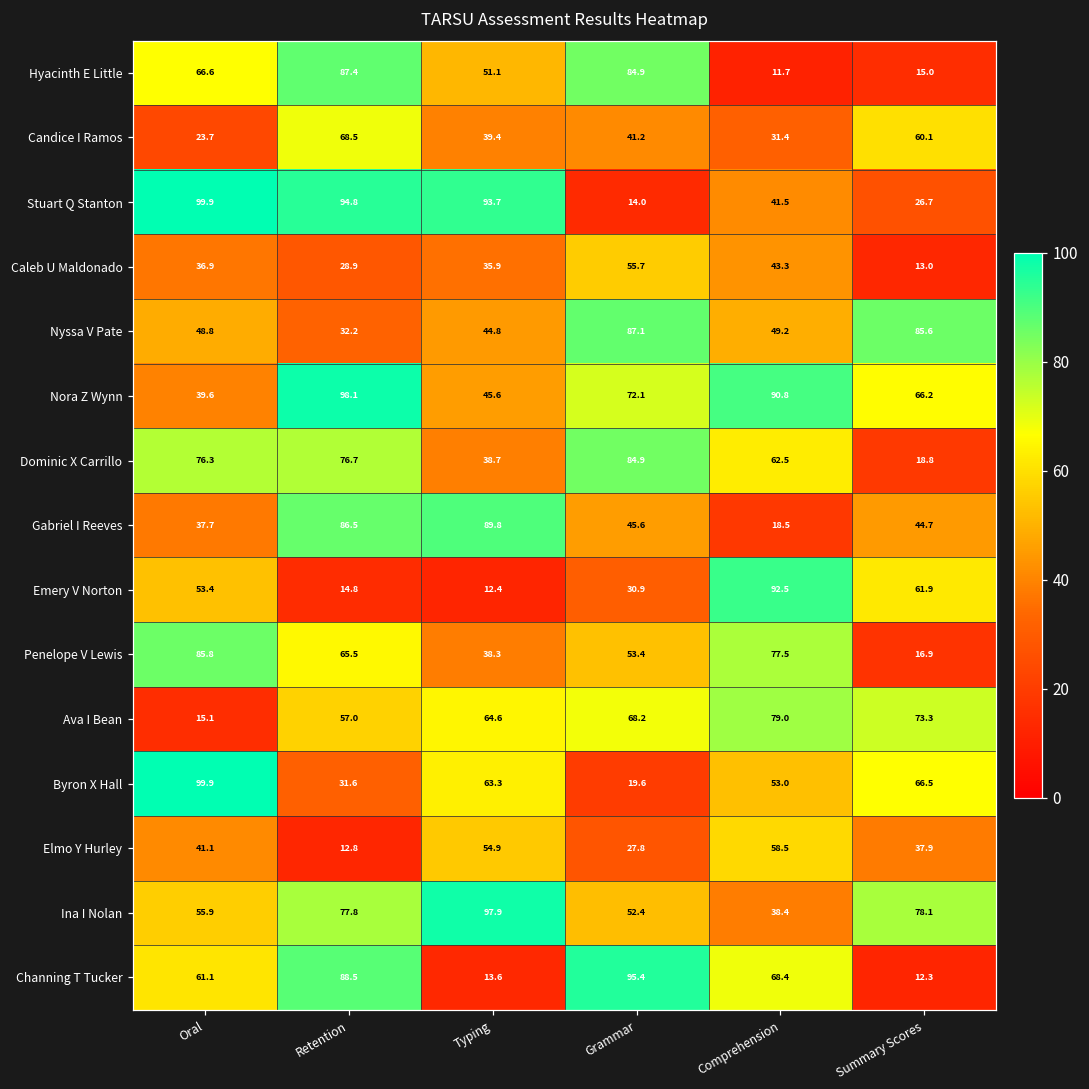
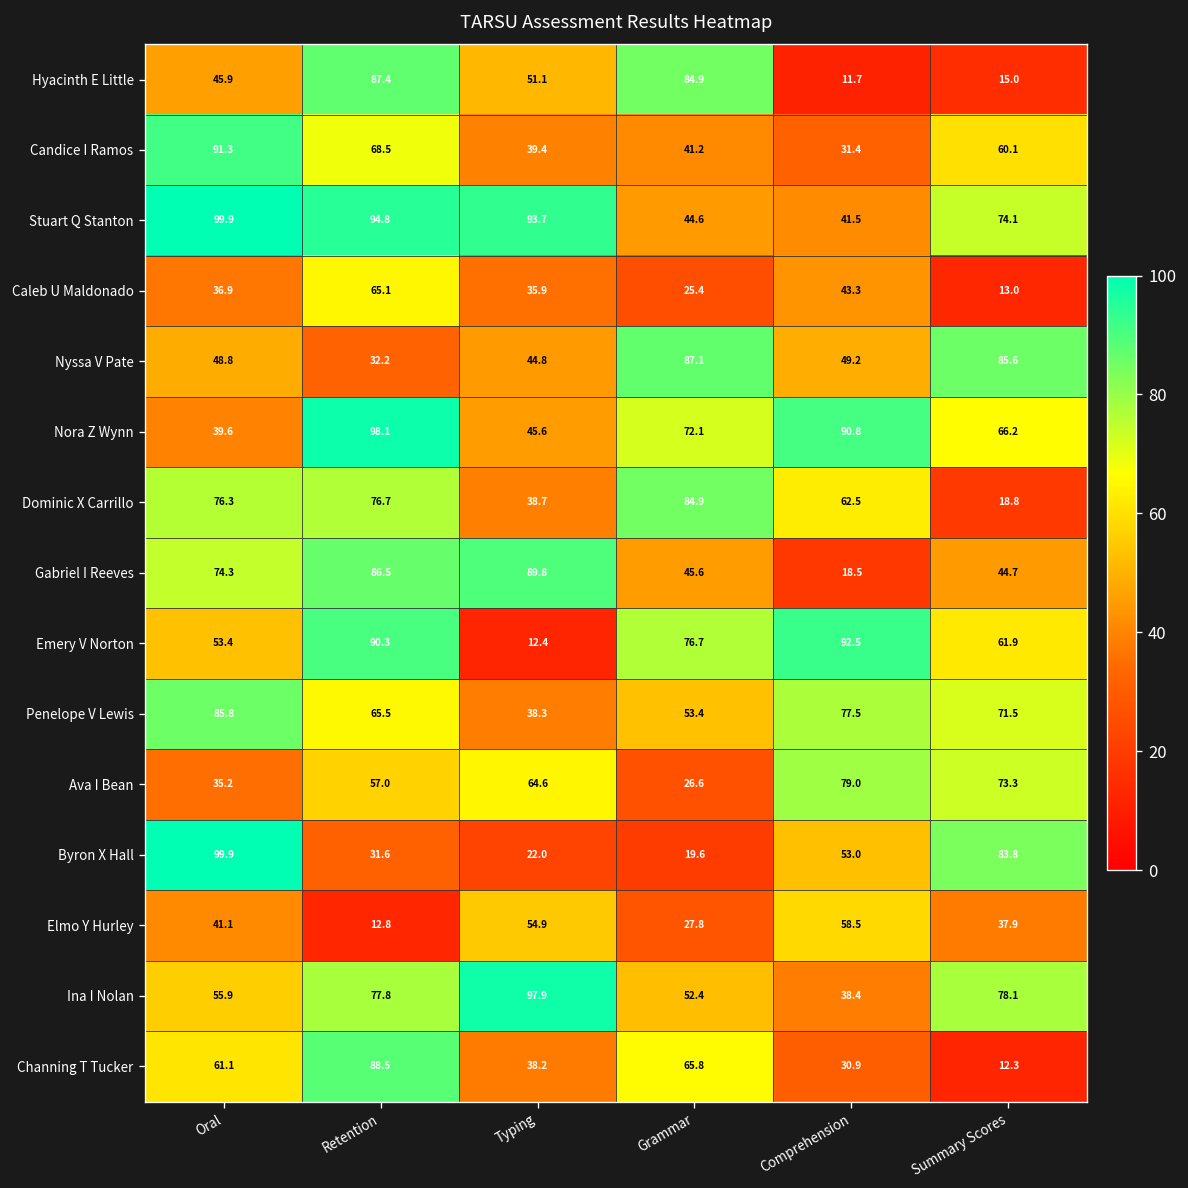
  {
    "Hyacinth E Little": {
-     "Oral": 66.6,
+     "Oral": 45.9,
      "Retention": 87.4,
      "Typing": 51.1,
      "Grammar": 84.9,
      "Comprehension": 11.7,
      "Summary Scores": 15.0
    },
    "Candice I Ramos": {
-     "Oral": 23.7,
+     "Oral": 91.3,
      "Retention": 68.5,
      "Typing": 39.4,
      "Grammar": 41.2,
      "Comprehension": 31.4,
      "Summary Scores": 60.1
    },
    "Stuart Q Stanton": {
      "Oral": 99.9,
      "Retention": 94.8,
      "Typing": 93.7,
-     "Grammar": 14.0,
+     "Grammar": 44.6,
      "Comprehension": 41.5,
-     "Summary Scores": 26.7
+     "Summary Scores": 74.1
    },
    "Caleb U Maldonado": {
      "Oral": 36.9,
-     "Retention": 28.9,
+     "Retention": 65.1,
      "Typing": 35.9,
-     "Grammar": 55.7,
+     "Grammar": 25.4,
      "Comprehension": 43.3,
      "Summary Scores": 13.0
    },
    "Nyssa V Pate": {
      "Oral": 48.8,
      "Retention": 32.2,
      "Typing": 44.8,
      "Grammar": 87.1,
      "Comprehension": 49.2,
      "Summary Scores": 85.6
    },
    "Nora Z Wynn": {
      "Oral": 39.6,
      "Retention": 98.1,
      "Typing": 45.6,
      "Grammar": 72.1,
      "Comprehension": 90.8,
      "Summary Scores": 66.2
    },
    "Dominic X Carrillo": {
      "Oral": 76.3,
      "Retention": 76.7,
      "Typing": 38.7,
      "Grammar": 84.9,
      "Comprehension": 62.5,
      "Summary Scores": 18.8
    },
    "Gabriel I Reeves": {
-     "Oral": 37.7,
+     "Oral": 74.3,
      "Retention": 86.5,
      "Typing": 89.8,
      "Grammar": 45.6,
      "Comprehension": 18.5,
      "Summary Scores": 44.7
    },
    "Emery V Norton": {
      "Oral": 53.4,
-     "Retention": 14.8,
+     "Retention": 90.3,
      "Typing": 12.4,
-     "Grammar": 30.9,
+     "Grammar": 76.7,
      "Comprehension": 92.5,
      "Summary Scores": 61.9
    },
    "Penelope V Lewis": {
      "Oral": 85.8,
      "Retention": 65.5,
      "Typing": 38.3,
      "Grammar": 53.4,
      "Comprehension": 77.5,
-     "Summary Scores": 16.9
+     "Summary Scores": 71.5
    },
    "Ava I Bean": {
-     "Oral": 15.1,
+     "Oral": 35.2,
      "Retention": 57.0,
      "Typing": 64.6,
-     "Grammar": 68.2,
+     "Grammar": 26.6,
      "Comprehension": 79.0,
      "Summary Scores": 73.3
    },
    "Byron X Hall": {
      "Oral": 99.9,
      "Retention": 31.6,
-     "Typing": 63.3,
+     "Typing": 22.0,
      "Grammar": 19.6,
      "Comprehension": 53.0,
-     "Summary Scores": 66.5
+     "Summary Scores": 83.8
    },
    "Elmo Y Hurley": {
      "Oral": 41.1,
      "Retention": 12.8,
      "Typing": 54.9,
      "Grammar": 27.8,
      "Comprehension": 58.5,
      "Summary Scores": 37.9
    },
    "Ina I Nolan": {
      "Oral": 55.9,
      "Retention": 77.8,
      "Typing": 97.9,
      "Grammar": 52.4,
      "Comprehension": 38.4,
      "Summary Scores": 78.1
    },
    "Channing T Tucker": {
      "Oral": 61.1,
      "Retention": 88.5,
-     "Typing": 13.6,
-     "Grammar": 95.4,
-     "Comprehension": 68.4,
+     "Typing": 38.2,
+     "Grammar": 65.8,
+     "Comprehension": 30.9,
      "Summary Scores": 12.3
    }
  }
